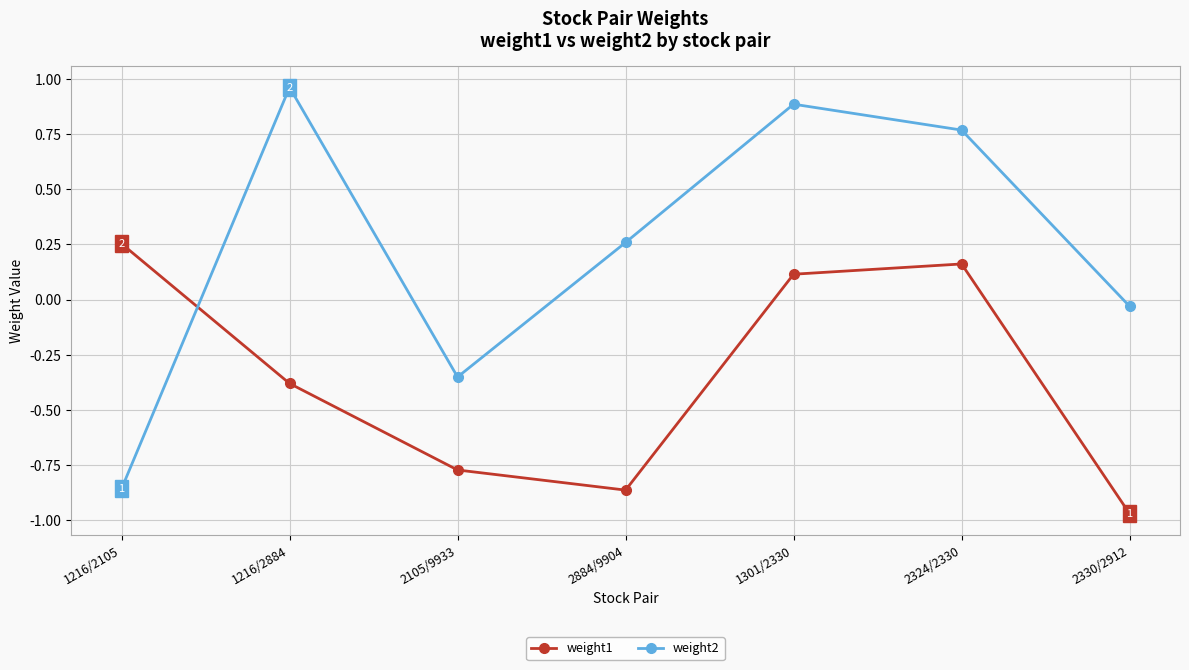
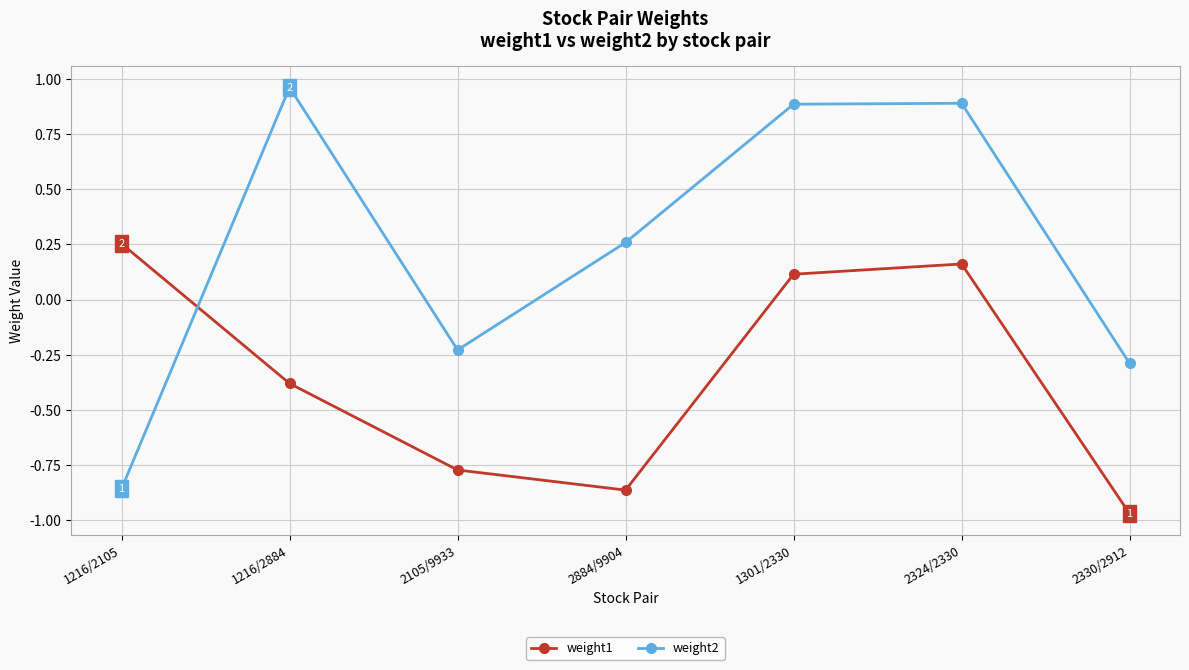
  {
    "weight1": {
      "1216/2884": -0.38,
      "2105/9933": -0.77,
      "2884/9904": -0.86,
      "1301/2330": 0.11,
      "2324/2330": 0.16
    },
    "weight2": {
-     "2105/9933": -0.35,
+     "2105/9933": -0.23,
      "2884/9904": 0.26,
      "1301/2330": 0.89,
-     "2324/2330": 0.77,
-     "2330/2912": -0.03
+     "2324/2330": 0.89,
+     "2330/2912": -0.29
    }
  }
